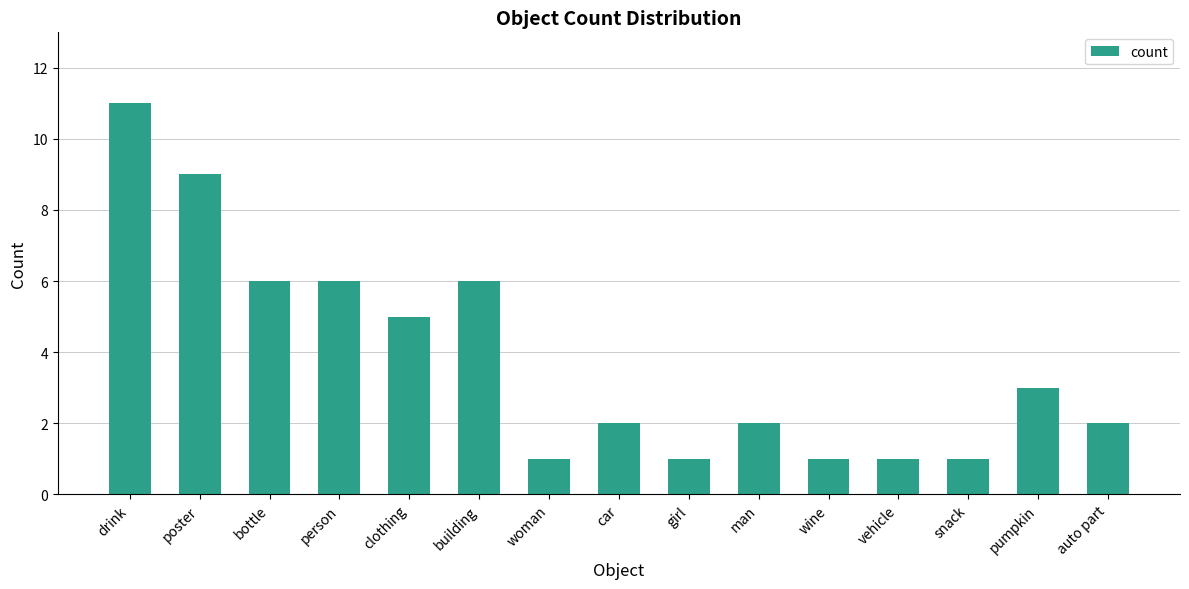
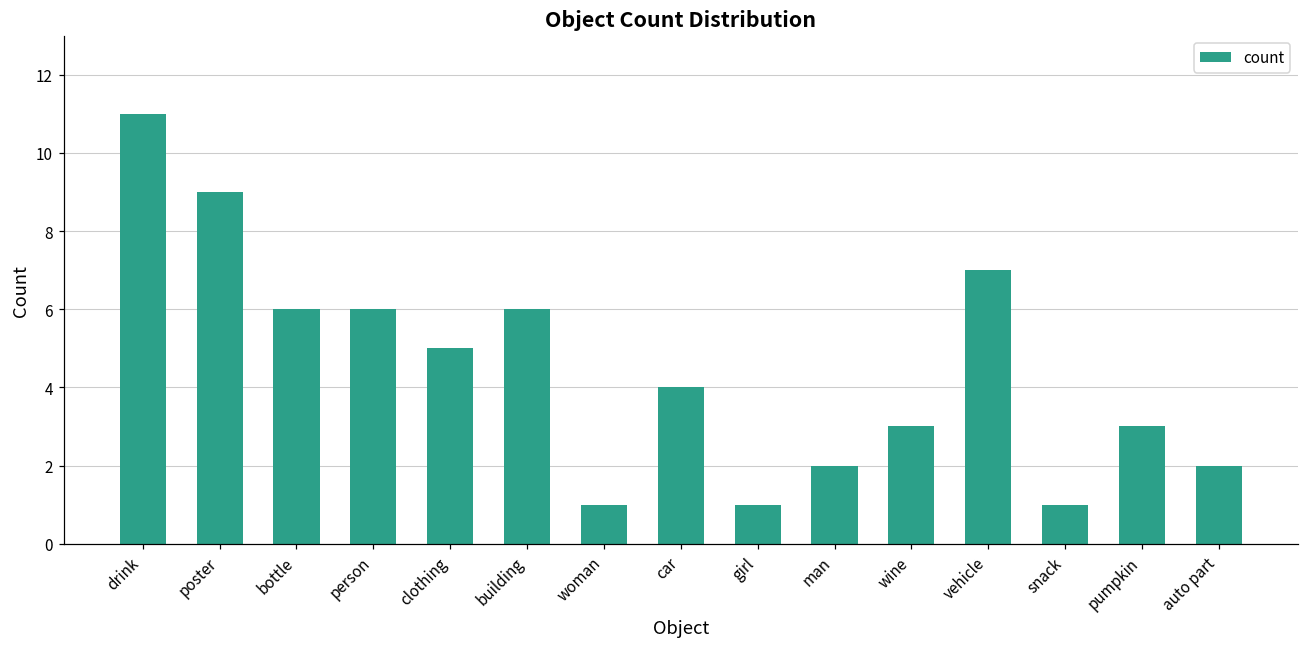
  {
    "drink": 11,
    "poster": 9,
    "bottle": 6,
    "person": 6,
    "clothing": 5,
    "building": 6,
    "woman": 1,
-   "car": 2,
+   "car": 4,
    "girl": 1,
    "man": 2,
-   "wine": 1,
-   "vehicle": 1,
+   "wine": 3,
+   "vehicle": 7,
    "snack": 1,
    "pumpkin": 3,
    "auto part": 2
  }
